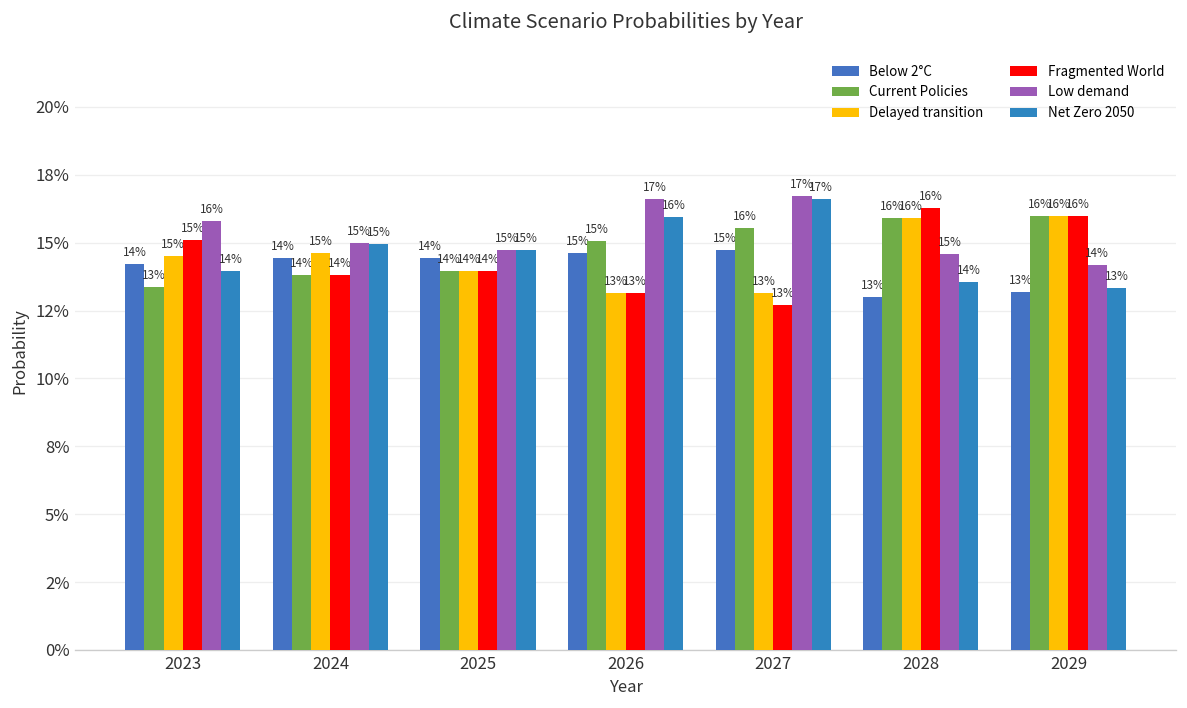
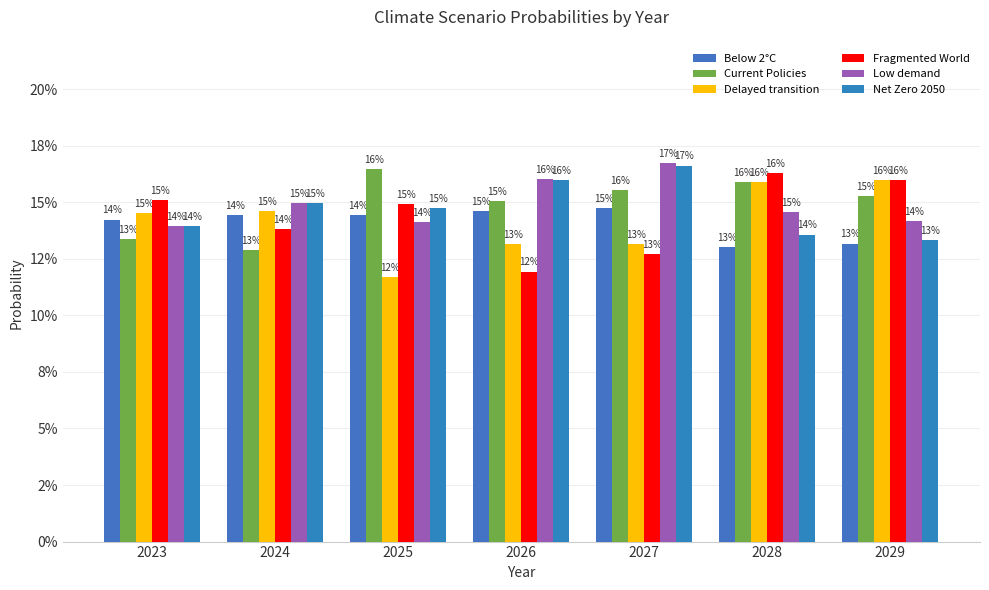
  {
    "Current Policies": {
      "2023": "13%",
-     "2024": "14%",
-     "2025": "14%",
+     "2024": "13%",
+     "2025": "16%",
      "2026": "15%",
      "2027": "16%",
-     "2029": "16%"
+     "2029": "15%"
    },
    "Delayed transition": {
      "2023": "15%",
      "2024": "15%",
-     "2025": "14%",
+     "2025": "12%",
      "2027": "13%"
    },
    "Fragmented World": {
      "2023": "15%",
      "2024": "14%",
-     "2025": "14%",
-     "2026": "13%",
+     "2025": "15%",
+     "2026": "12%",
      "2027": "13%",
      "2028": "16%"
    },
    "Low demand": {
-     "2023": "16%",
-     "2025": "15%",
-     "2026": "17%",
+     "2023": "14%",
+     "2025": "14%",
+     "2026": "16%",
      "2027": "17%",
      "2028": "15%",
      "2029": "14%"
    }
  }
